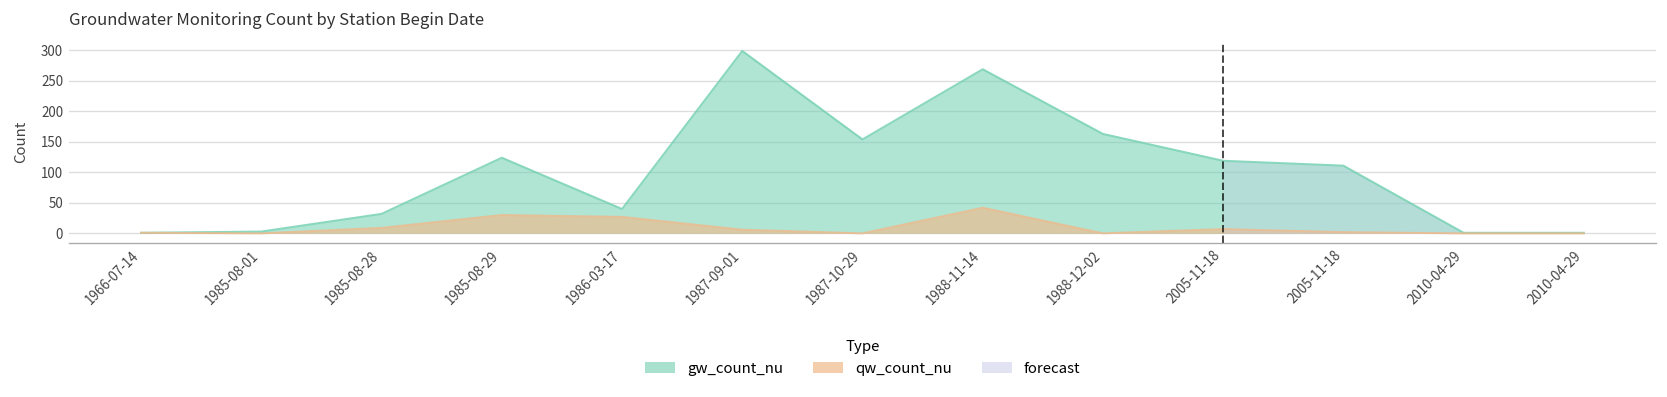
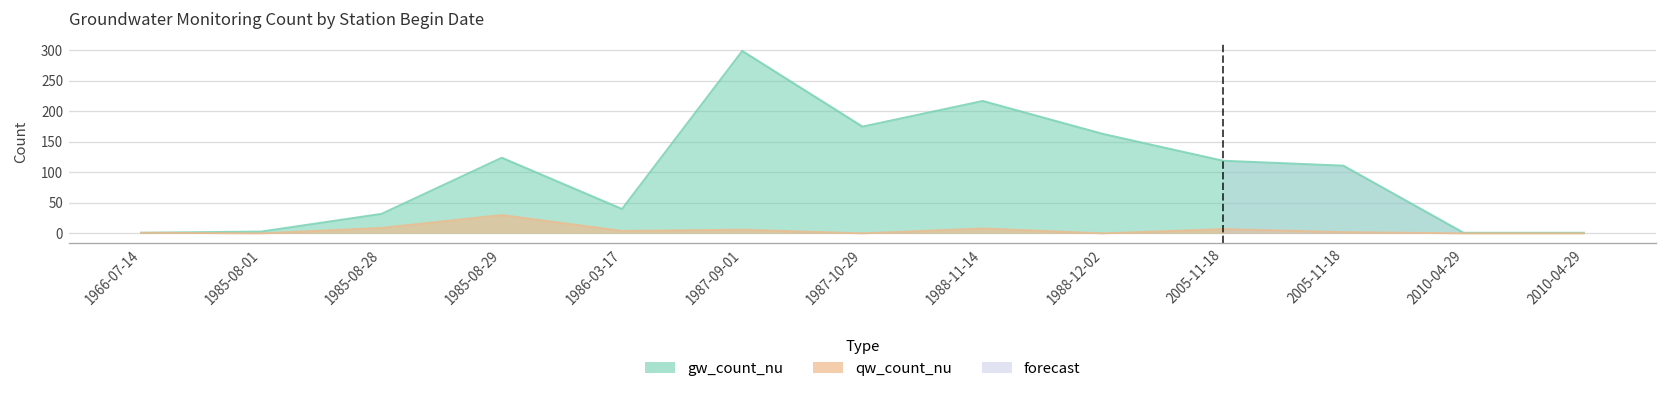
  {
    "gw_count_nu": {
      "1985-08-28": 30,
      "1985-08-29": 120,
      "1986-03-17": 40,
      "1987-09-01": 300,
-     "1987-10-29": 150,
-     "1988-11-14": 270,
+     "1987-10-29": 180,
+     "1988-11-14": 220,
      "1988-12-02": 160
    },
    "qw_count_nu": {
      "1985-08-28": 10,
      "1985-08-29": 30,
-     "1986-03-17": 30,
+     "1986-03-17": 0,
      "1987-09-01": 10,
      "1987-10-29": 0,
-     "1988-11-14": 40,
+     "1988-11-14": 10,
      "1988-12-02": 0
    }
  }
